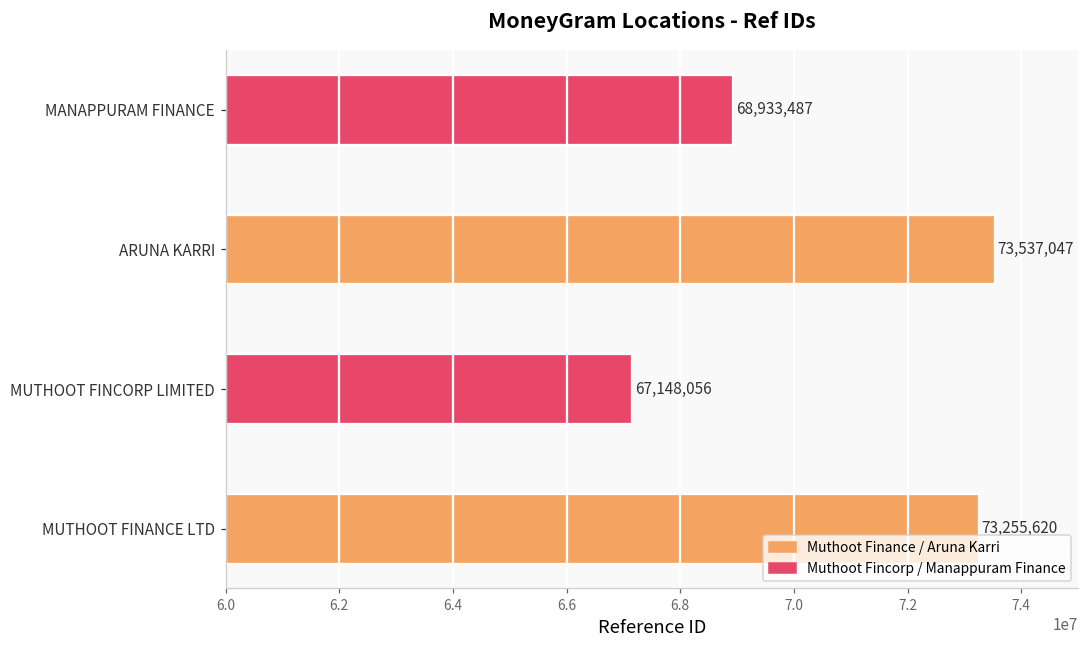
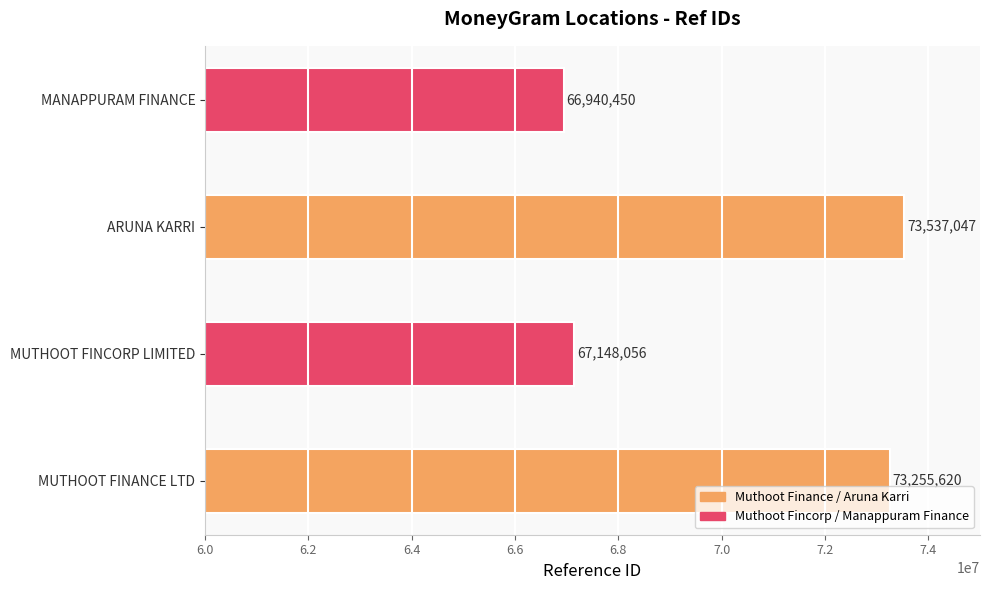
  {
-   "MANAPPURAM FINANCE": "68,933,487",
+   "MANAPPURAM FINANCE": "66,940,450",
    "ARUNA KARRI": "73,537,047",
    "MUTHOOT FINCORP LIMITED": "67,148,056"
  }
